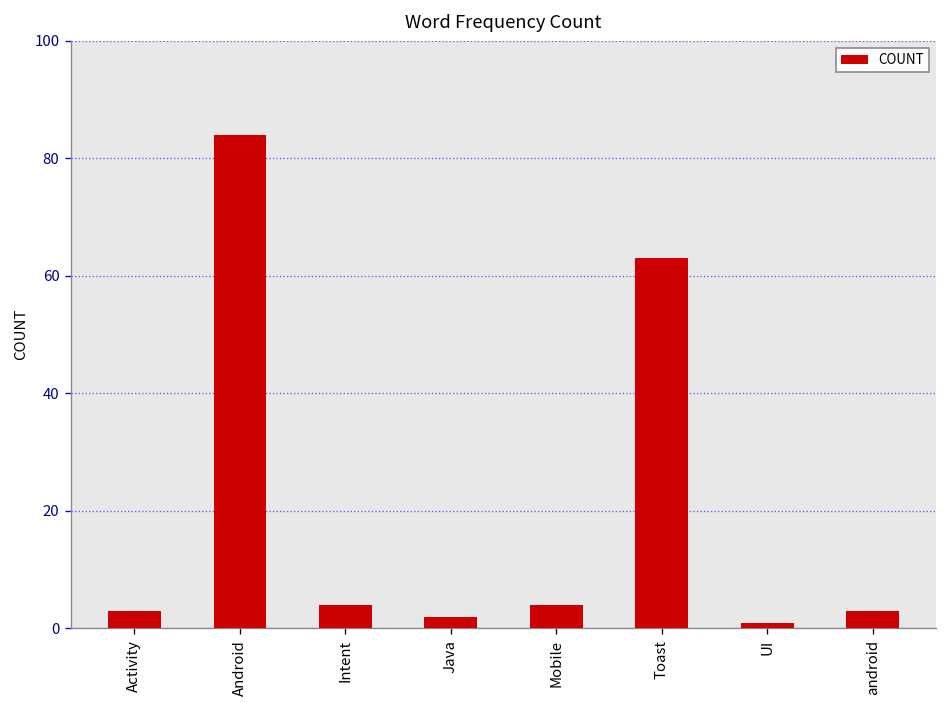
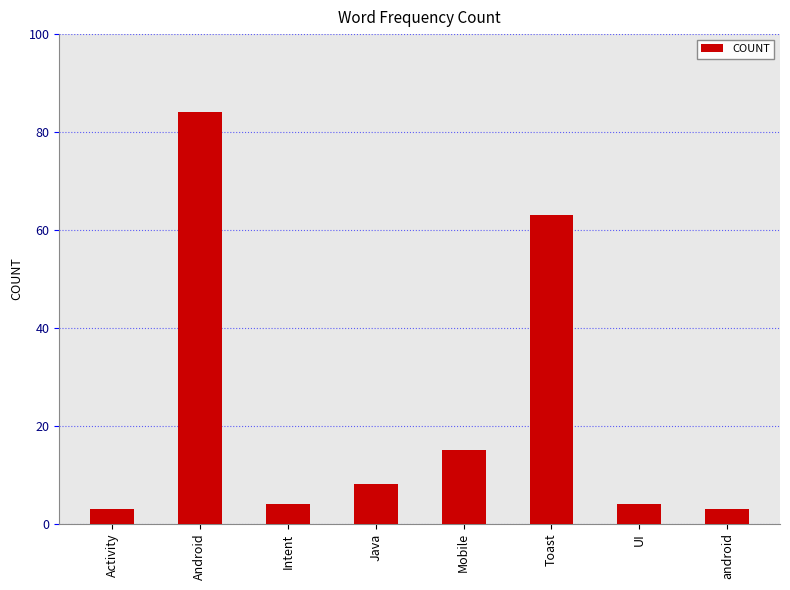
  {
    "Activity": 3,
    "Android": 84,
    "Intent": 4,
-   "Java": 2,
-   "Mobile": 4,
+   "Java": 8,
+   "Mobile": 15,
    "Toast": 63,
-   "UI": 1,
+   "UI": 4,
    "android": 3
  }
